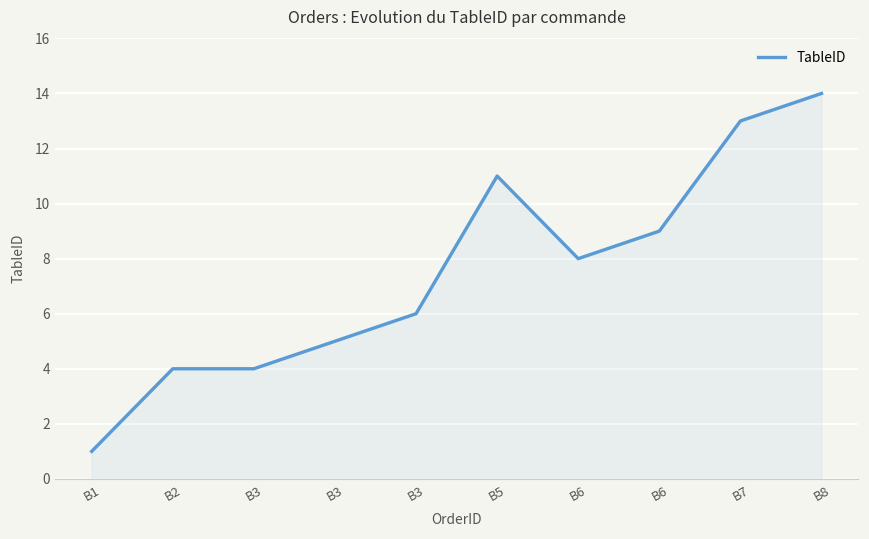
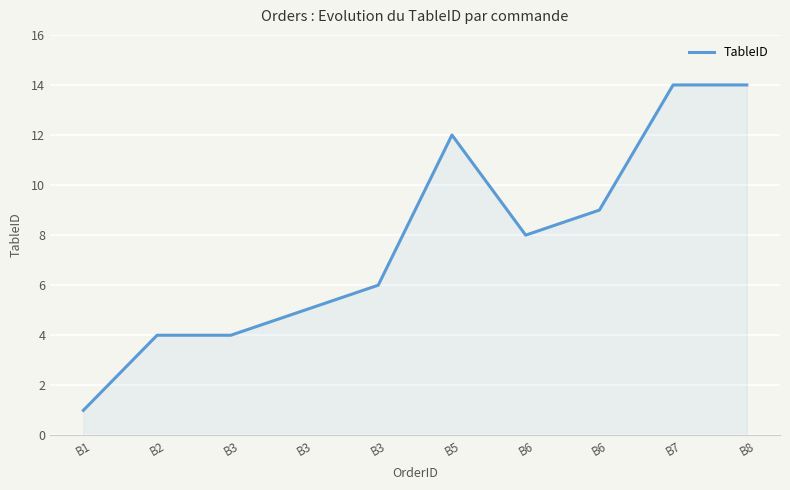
  {
    "B1": 1,
    "B2": 4,
-   "B5": 11,
-   "B7": 13,
+   "B5": 12,
+   "B7": 14,
    "B8": 14
  }
